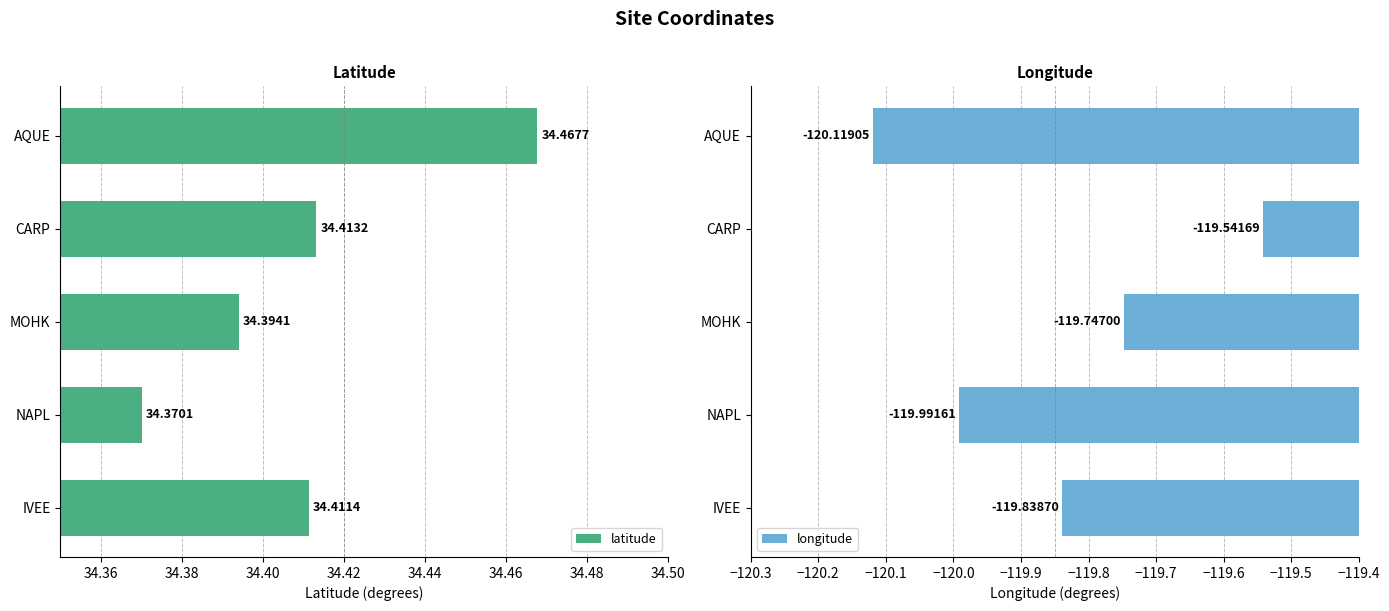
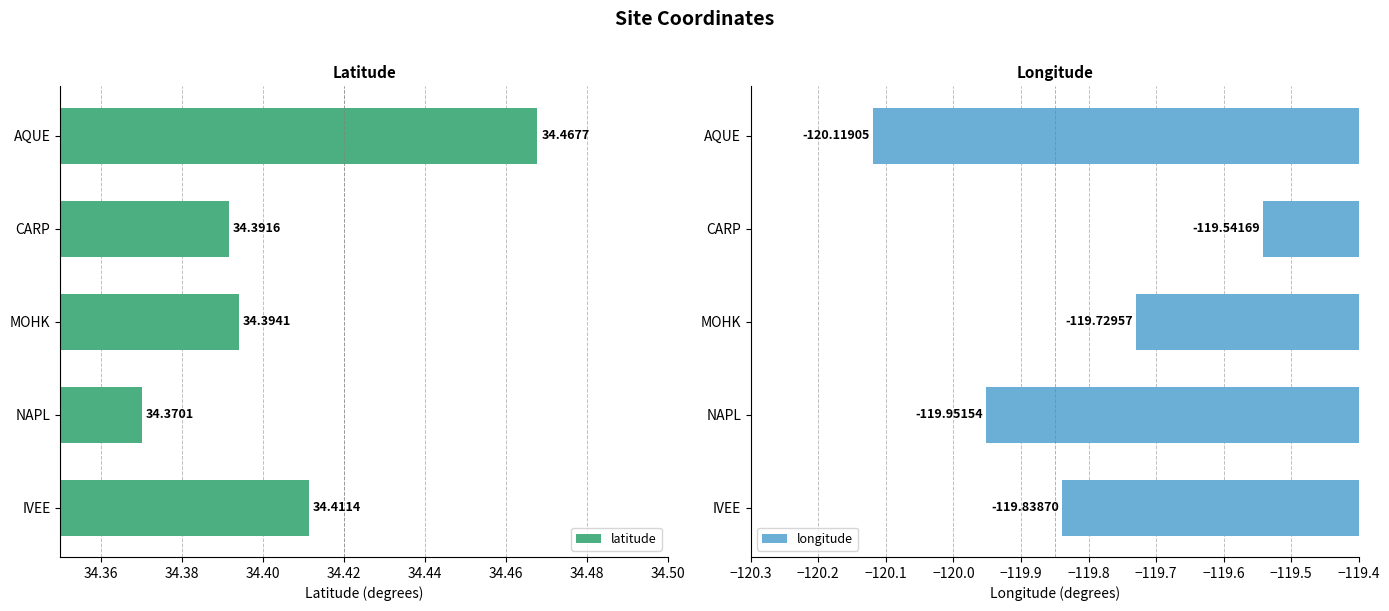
  {
    "Latitude": {
      "AQUE": 34.4677,
-     "CARP": 34.4132,
+     "CARP": 34.3916,
      "MOHK": 34.3941,
      "NAPL": 34.3701,
      "IVEE": 34.4114
    },
    "Longitude": {
      "AQUE": -120.11905,
      "CARP": -119.54169,
-     "MOHK": -119.74700,
-     "NAPL": -119.99161,
+     "MOHK": -119.72957,
+     "NAPL": -119.95154,
      "IVEE": -119.83870
    }
  }
